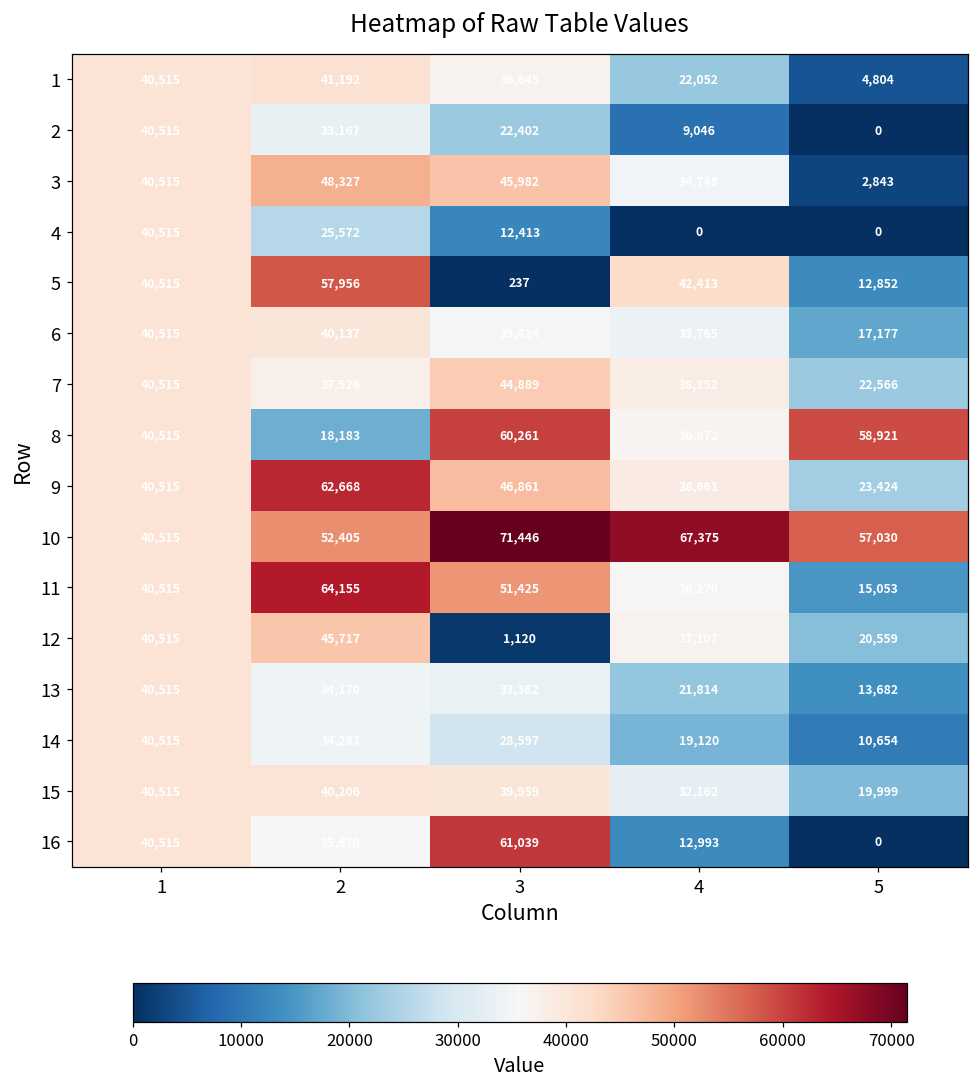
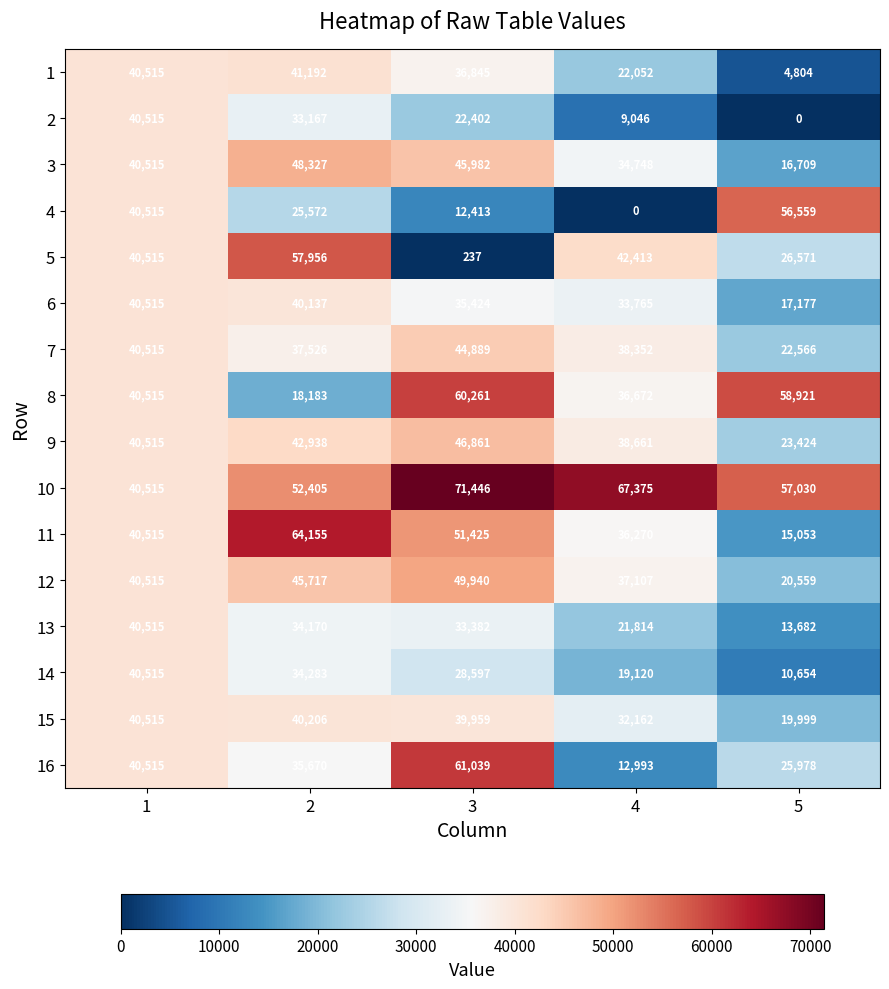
  {
    "1": {
      "4": "22,052",
      "5": "4,804"
    },
    "2": {
      "3": "22,402",
      "4": "9,046",
      "5": "0"
    },
    "3": {
      "2": "48,327",
      "3": "45,982",
-     "5": "2,843"
+     "5": "16,709"
    },
    "4": {
      "2": "25,572",
      "3": "12,413",
      "4": "0",
-     "5": "0"
+     "5": "56,559"
    },
    "5": {
      "2": "57,956",
      "3": "237",
      "4": "42,413",
-     "5": "12,852"
+     "5": "26,571"
    },
    "6": {
      "5": "17,177"
    },
    "7": {
      "3": "44,889",
      "5": "22,566"
    },
    "8": {
      "2": "18,183",
      "3": "60,261",
      "5": "58,921"
    },
    "9": {
-     "2": "62,668",
+     "2": "42,938",
      "3": "46,861",
      "5": "23,424"
    },
    "10": {
      "2": "52,405",
      "3": "71,446",
      "4": "67,375",
      "5": "57,030"
    },
    "11": {
      "2": "64,155",
      "3": "51,425",
      "5": "15,053"
    },
    "12": {
      "2": "45,717",
-     "3": "1,120",
+     "3": "49,940",
      "5": "20,559"
    },
    "13": {
      "4": "21,814",
      "5": "13,682"
    },
    "14": {
      "4": "19,120",
      "5": "10,654"
    },
    "15": {
      "5": "19,999"
    },
    "16": {
      "3": "61,039",
      "4": "12,993",
-     "5": "0"
+     "5": "25,978"
    }
  }
